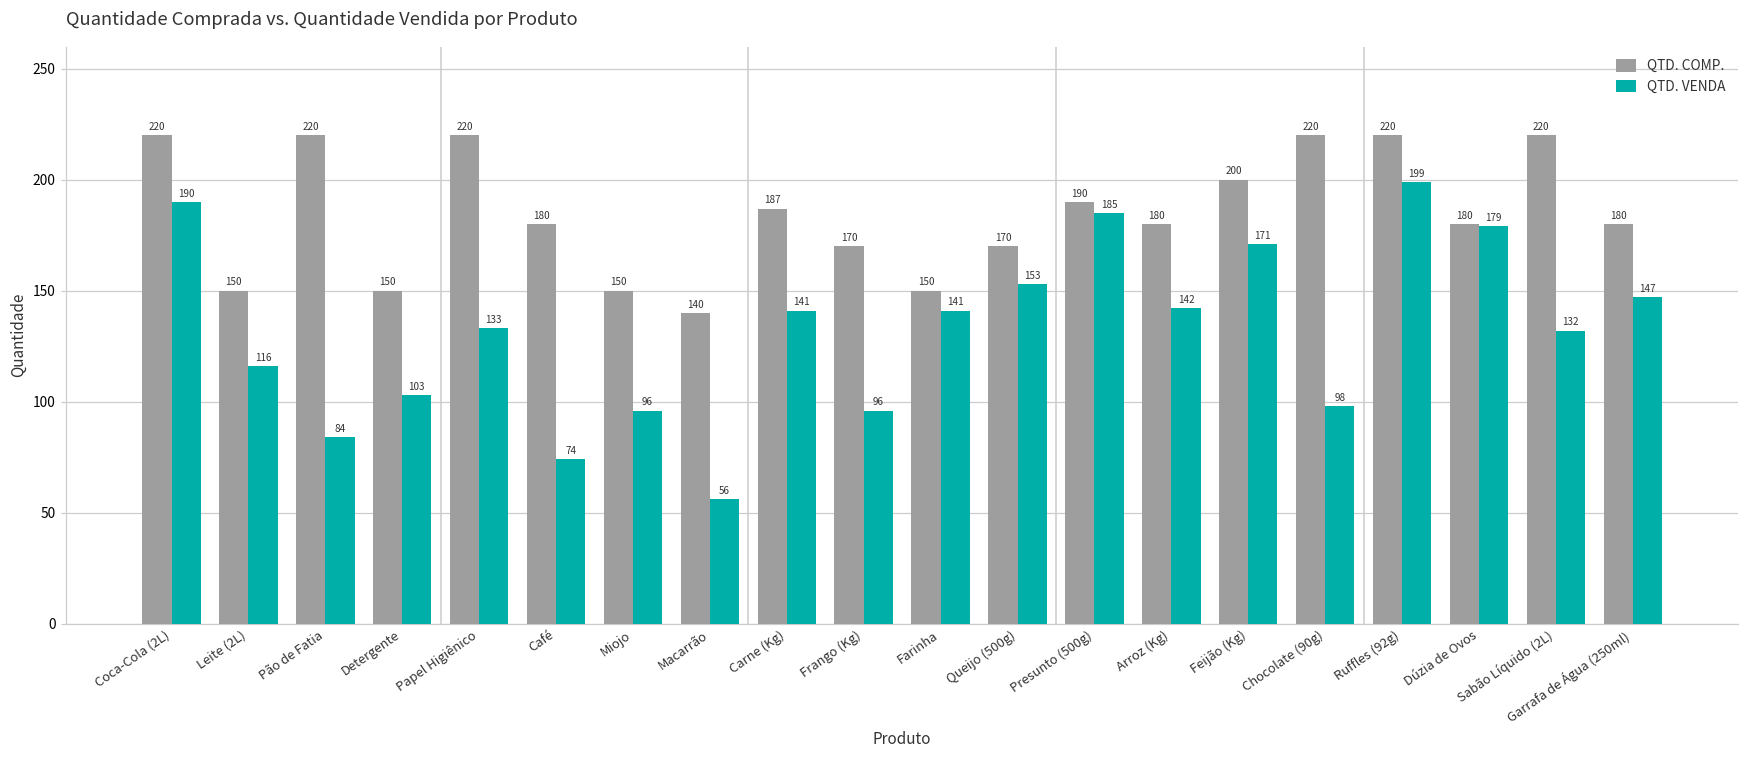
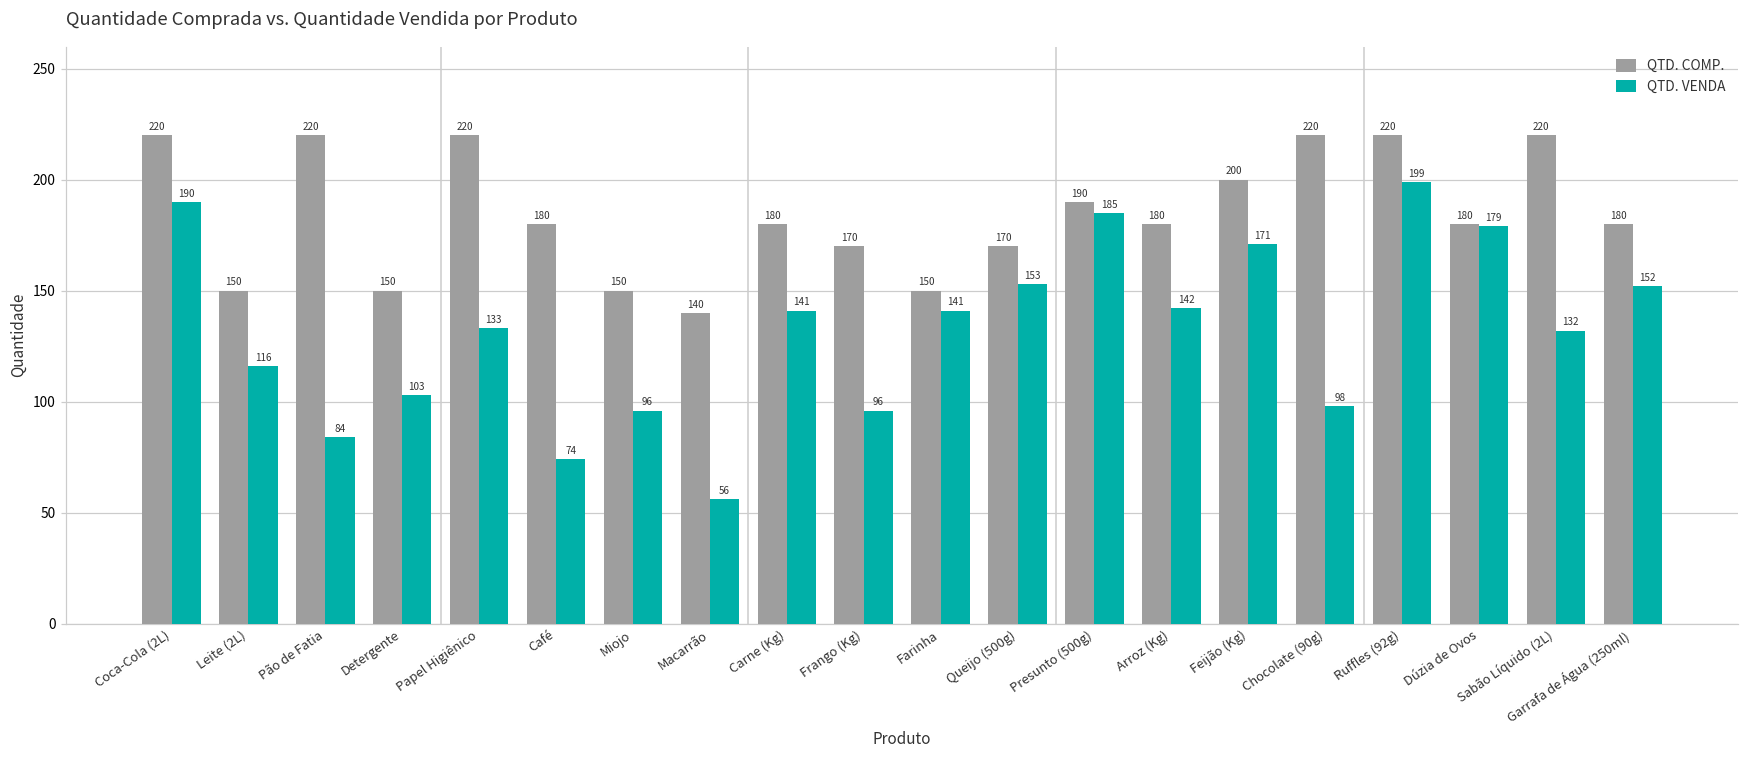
  {
    "QTD. COMP.": {
      "Coca-Cola (2L)": 220,
      "Leite (2L)": 150,
      "Pão de Fatia": 220,
      "Detergente": 150,
      "Papel Higiênico": 220,
      "Café": 180,
      "Miojo": 150,
      "Macarrão": 140,
-     "Carne (Kg)": 187,
+     "Carne (Kg)": 180,
      "Frango (Kg)": 170,
      "Farinha": 150,
      "Queijo (500g)": 170,
      "Presunto (500g)": 190,
      "Arroz (Kg)": 180,
      "Feijão (Kg)": 200,
      "Chocolate (90g)": 220,
      "Ruffles (92g)": 220,
      "Dúzia de Ovos": 180,
      "Sabão Líquido (2L)": 220,
      "Garrafa de Água (250ml)": 180
    },
    "QTD. VENDA": {
      "Coca-Cola (2L)": 190,
      "Leite (2L)": 116,
      "Pão de Fatia": 84,
      "Detergente": 103,
      "Papel Higiênico": 133,
      "Café": 74,
      "Miojo": 96,
      "Macarrão": 56,
      "Carne (Kg)": 141,
      "Frango (Kg)": 96,
      "Farinha": 141,
      "Queijo (500g)": 153,
      "Presunto (500g)": 185,
      "Arroz (Kg)": 142,
      "Feijão (Kg)": 171,
      "Chocolate (90g)": 98,
      "Ruffles (92g)": 199,
      "Dúzia de Ovos": 179,
      "Sabão Líquido (2L)": 132,
-     "Garrafa de Água (250ml)": 147
+     "Garrafa de Água (250ml)": 152
    }
  }
